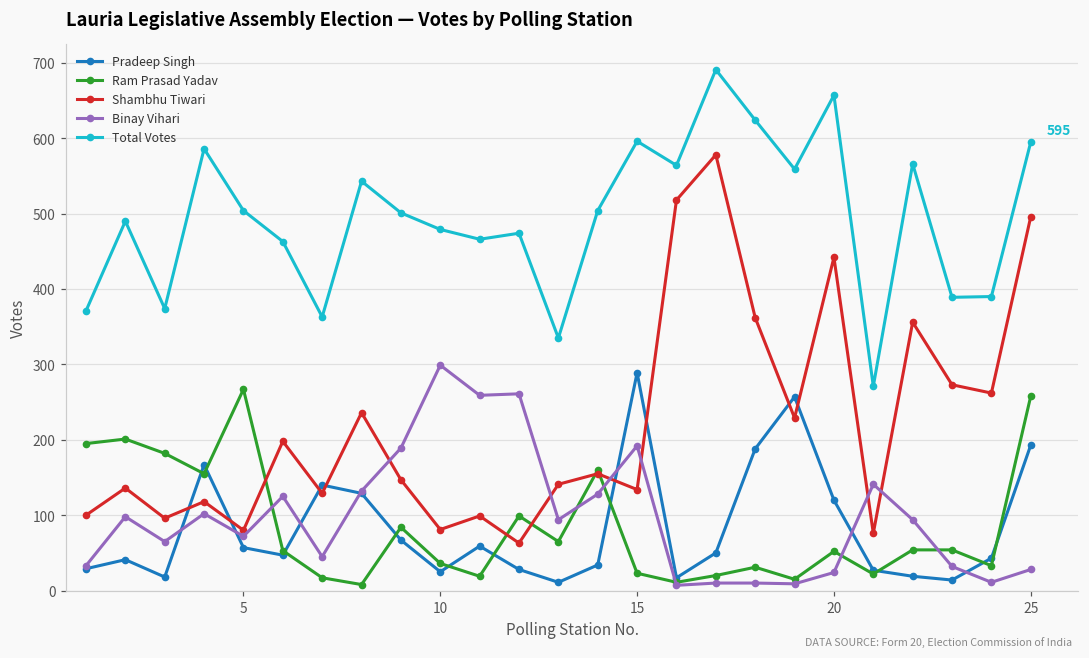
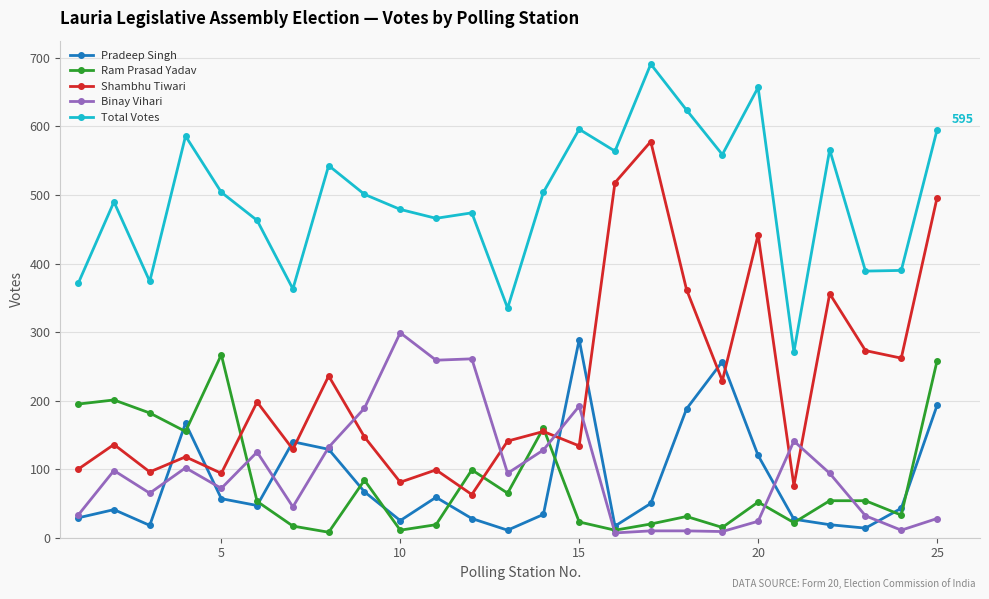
  {
    "Pradeep Singh": {
      "5": 60,
      "10": 30,
      "15": 290,
      "20": 120,
      "25": 190
    },
    "Ram Prasad Yadav": {
      "5": 270,
-     "10": 40,
+     "10": 10,
      "15": 20,
      "20": 50,
      "25": 260
    },
    "Shambhu Tiwari": {
-     "5": 80,
+     "5": 90,
      "10": 80,
      "15": 130,
      "20": 440,
      "25": 500
    },
    "Binay Vihari": {
      "5": 70,
      "10": 300,
      "15": 190,
      "20": 20,
      "25": 30
    },
    "Total Votes": {
      "25": 595
    }
  }
